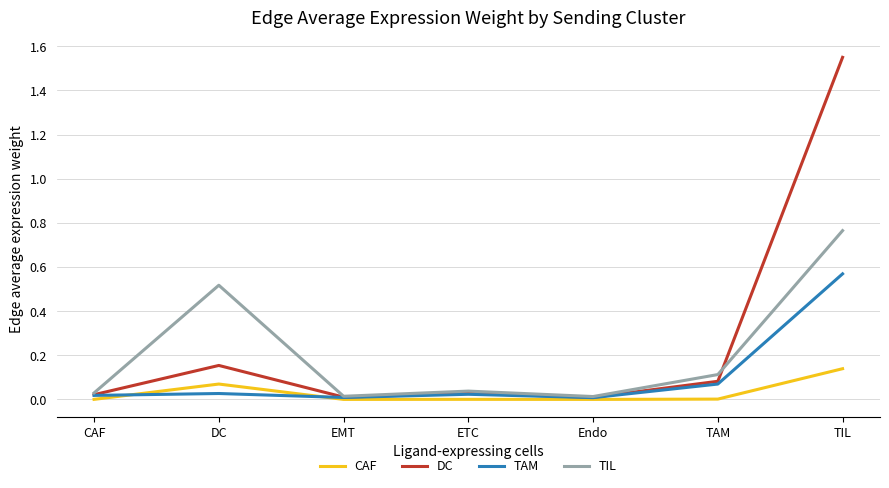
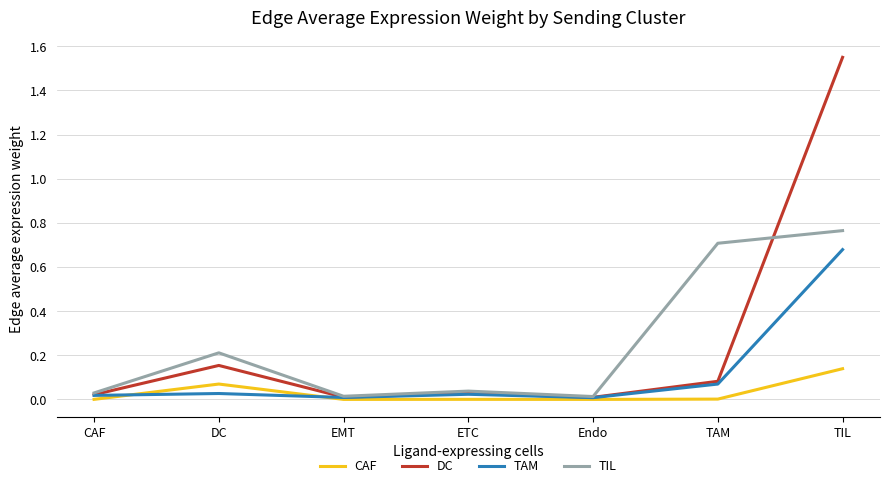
  {
    "CAF": {
      "CAF": 0.00,
      "DC": 0.07,
      "ETC": 0.00,
      "TAM": 0.00,
      "TIL": 0.14
    },
    "DC": {
      "DC": 0.15,
      "TAM": 0.08,
      "TIL": 1.55
    },
    "TAM": {
      "DC": 0.03,
      "TAM": 0.07,
-     "TIL": 0.57
+     "TIL": 0.68
    },
    "TIL": {
-     "DC": 0.52,
-     "TAM": 0.11,
+     "DC": 0.21,
+     "TAM": 0.71,
      "TIL": 0.76
    }
  }
